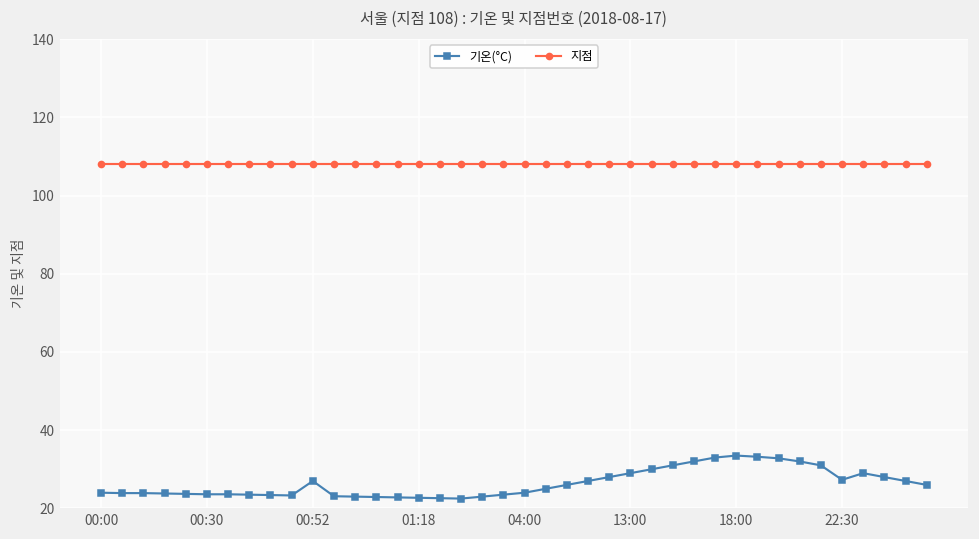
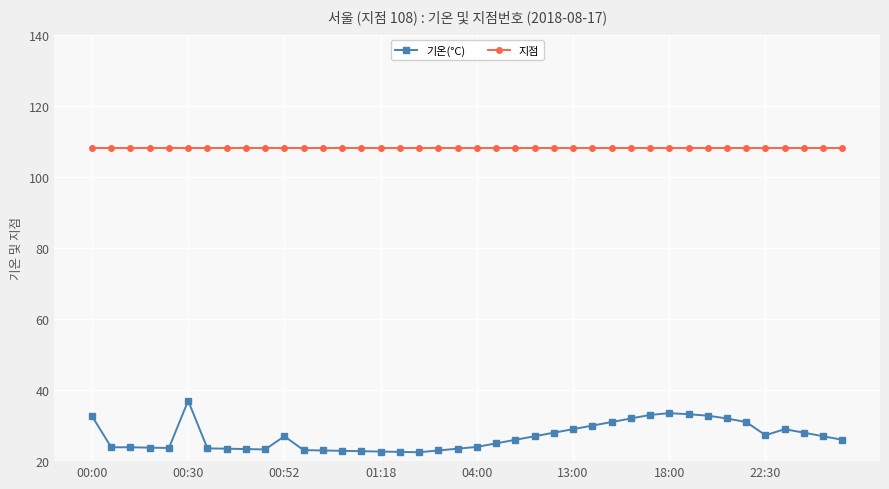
  {
    "기온(°C)": {
-     "00:00": 24,
-     "00:30": 24,
+     "00:00": 33,
+     "00:30": 37,
      "00:52": 27,
      "01:18": 23,
      "04:00": 24,
      "13:00": 29,
      "18:00": 34,
      "22:30": 27
    },
    "지점": {
      "00:00": 108,
      "00:30": 108,
      "00:52": 108,
      "01:18": 108,
      "04:00": 108,
      "13:00": 108,
      "18:00": 108,
      "22:30": 108
    }
  }
